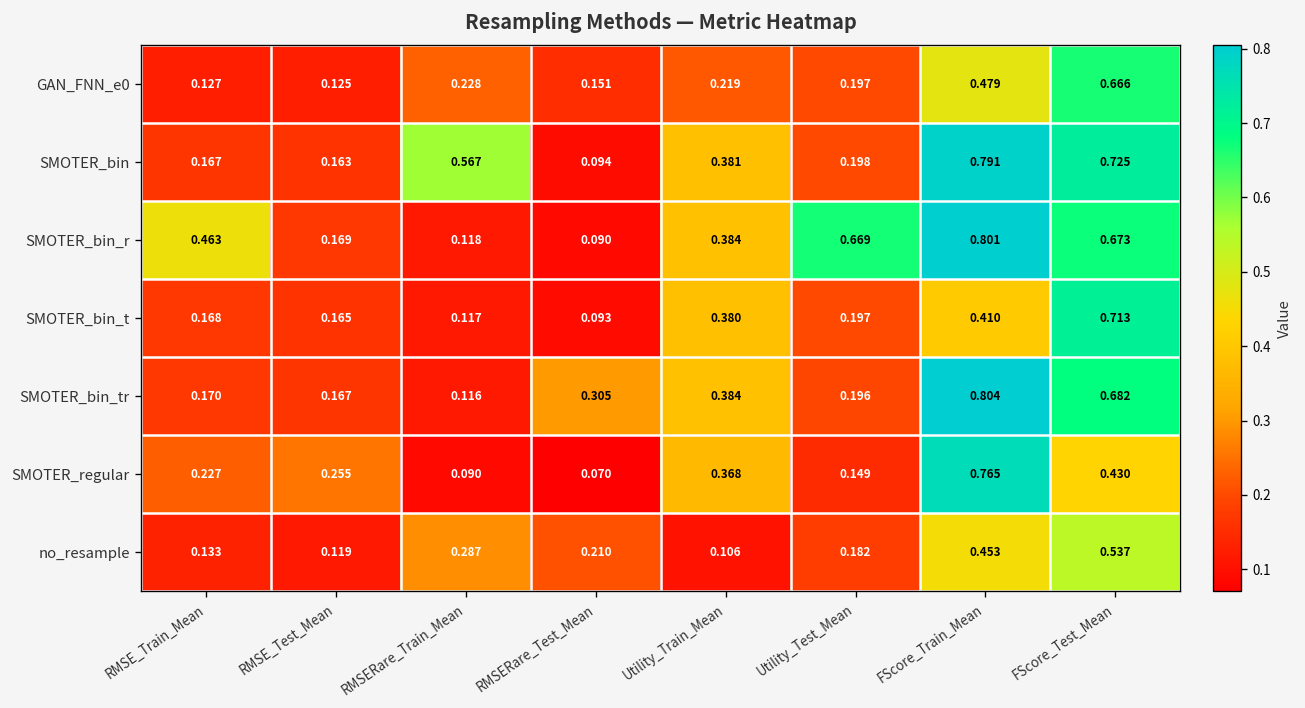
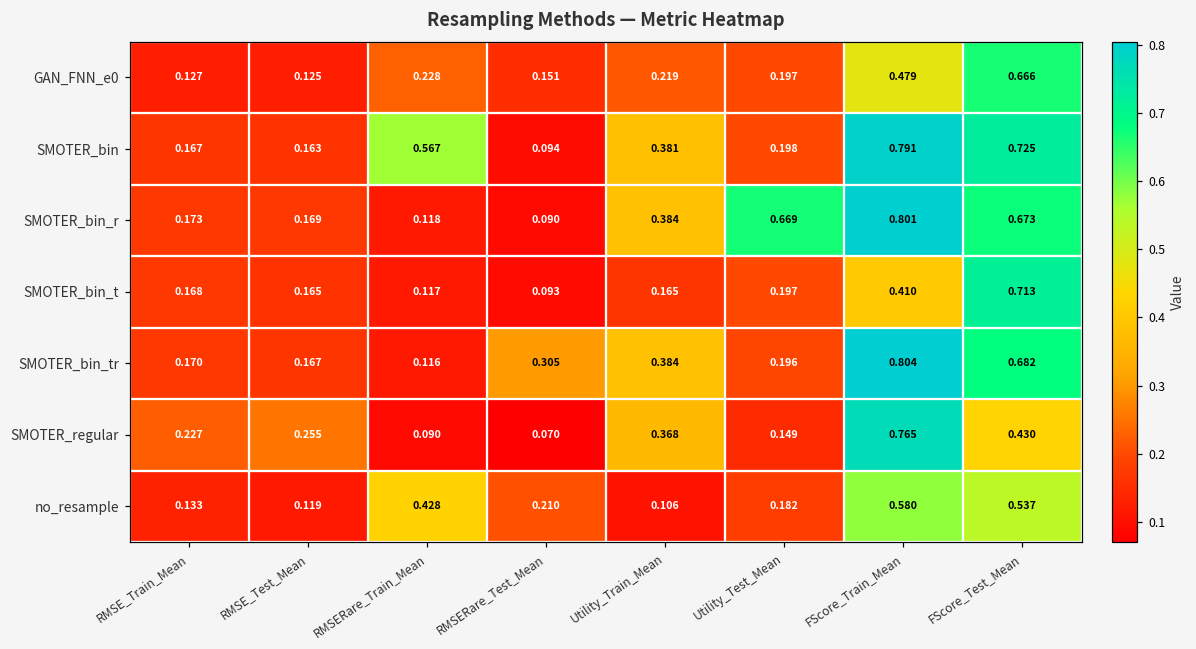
  {
    "GAN_FNN_e0": {
      "RMSE_Train_Mean": 0.127,
      "RMSE_Test_Mean": 0.125,
      "RMSERare_Train_Mean": 0.228,
      "RMSERare_Test_Mean": 0.151,
      "Utility_Train_Mean": 0.219,
      "Utility_Test_Mean": 0.197,
      "FScore_Train_Mean": 0.479,
      "FScore_Test_Mean": 0.666
    },
    "SMOTER_bin": {
      "RMSE_Train_Mean": 0.167,
      "RMSE_Test_Mean": 0.163,
      "RMSERare_Train_Mean": 0.567,
      "RMSERare_Test_Mean": 0.094,
      "Utility_Train_Mean": 0.381,
      "Utility_Test_Mean": 0.198,
      "FScore_Train_Mean": 0.791,
      "FScore_Test_Mean": 0.725
    },
    "SMOTER_bin_r": {
-     "RMSE_Train_Mean": 0.463,
+     "RMSE_Train_Mean": 0.173,
      "RMSE_Test_Mean": 0.169,
      "RMSERare_Train_Mean": 0.118,
      "RMSERare_Test_Mean": 0.090,
      "Utility_Train_Mean": 0.384,
      "Utility_Test_Mean": 0.669,
      "FScore_Train_Mean": 0.801,
      "FScore_Test_Mean": 0.673
    },
    "SMOTER_bin_t": {
      "RMSE_Train_Mean": 0.168,
      "RMSE_Test_Mean": 0.165,
      "RMSERare_Train_Mean": 0.117,
      "RMSERare_Test_Mean": 0.093,
-     "Utility_Train_Mean": 0.380,
+     "Utility_Train_Mean": 0.165,
      "Utility_Test_Mean": 0.197,
      "FScore_Train_Mean": 0.410,
      "FScore_Test_Mean": 0.713
    },
    "SMOTER_bin_tr": {
      "RMSE_Train_Mean": 0.170,
      "RMSE_Test_Mean": 0.167,
      "RMSERare_Train_Mean": 0.116,
      "RMSERare_Test_Mean": 0.305,
      "Utility_Train_Mean": 0.384,
      "Utility_Test_Mean": 0.196,
      "FScore_Train_Mean": 0.804,
      "FScore_Test_Mean": 0.682
    },
    "SMOTER_regular": {
      "RMSE_Train_Mean": 0.227,
      "RMSE_Test_Mean": 0.255,
      "RMSERare_Train_Mean": 0.090,
      "RMSERare_Test_Mean": 0.070,
      "Utility_Train_Mean": 0.368,
      "Utility_Test_Mean": 0.149,
      "FScore_Train_Mean": 0.765,
      "FScore_Test_Mean": 0.430
    },
    "no_resample": {
      "RMSE_Train_Mean": 0.133,
      "RMSE_Test_Mean": 0.119,
-     "RMSERare_Train_Mean": 0.287,
+     "RMSERare_Train_Mean": 0.428,
      "RMSERare_Test_Mean": 0.210,
      "Utility_Train_Mean": 0.106,
      "Utility_Test_Mean": 0.182,
-     "FScore_Train_Mean": 0.453,
+     "FScore_Train_Mean": 0.580,
      "FScore_Test_Mean": 0.537
    }
  }
